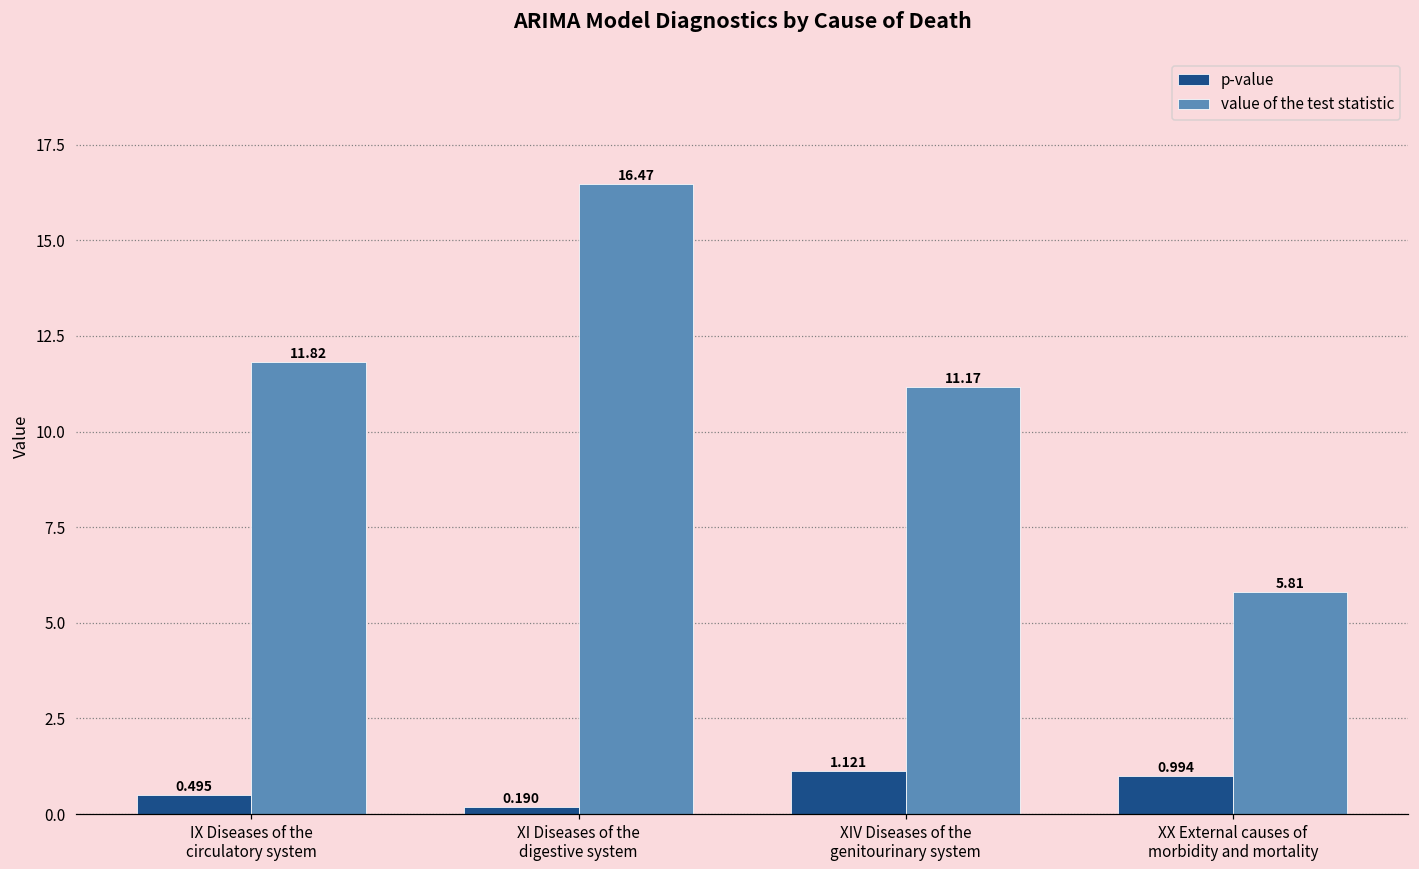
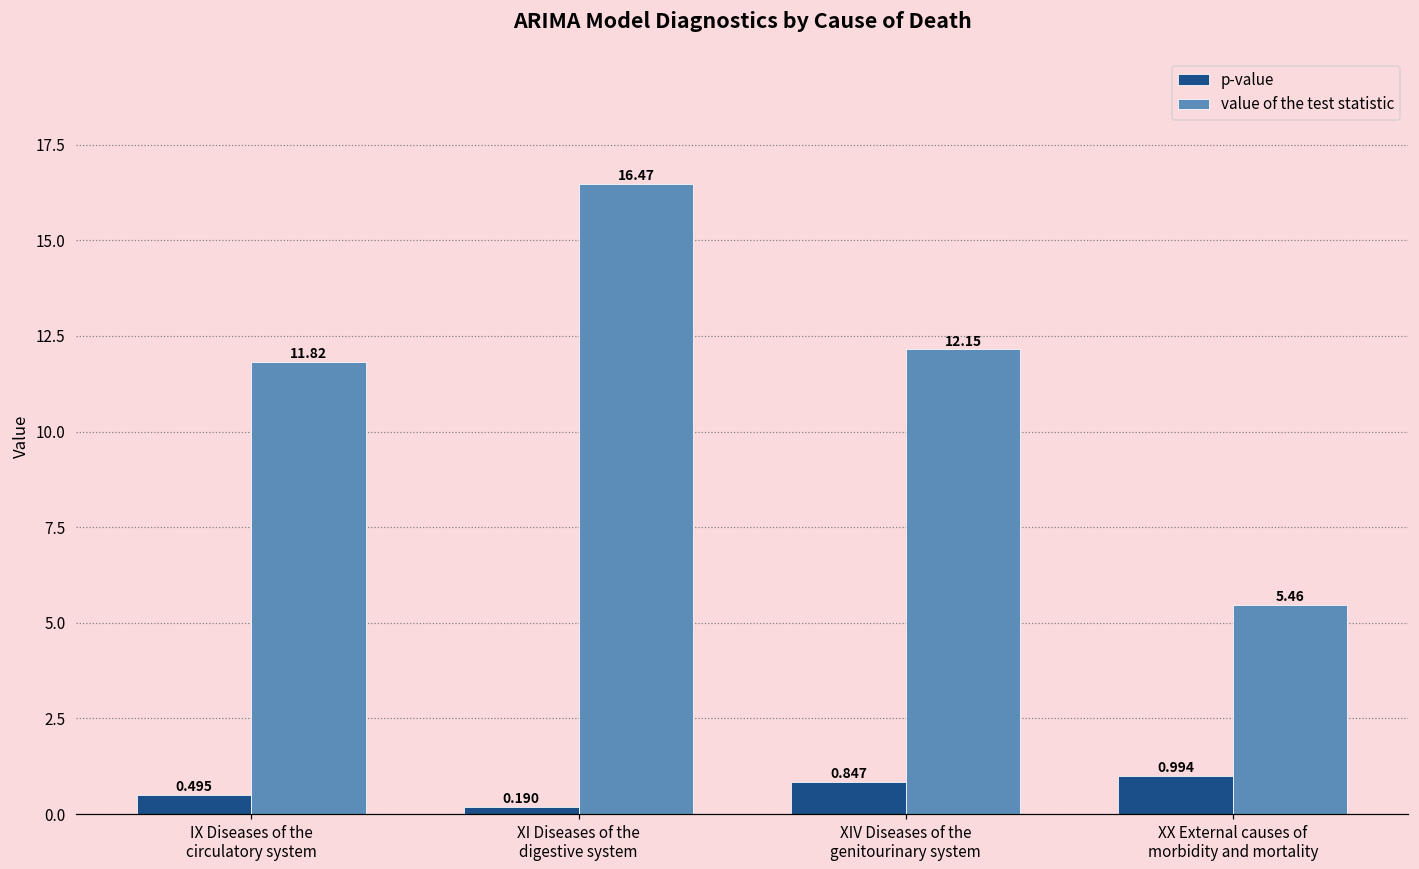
  {
    "p-value": {
      "IX Diseases of the circulatory system": 0.495,
      "XI Diseases of the digestive system": 0.190,
-     "XIV Diseases of the genitourinary system": 1.121,
+     "XIV Diseases of the genitourinary system": 0.847,
      "XX External causes of morbidity and mortality": 0.994
    },
    "value of the test statistic": {
      "IX Diseases of the circulatory system": 11.82,
      "XI Diseases of the digestive system": 16.47,
-     "XIV Diseases of the genitourinary system": 11.17,
-     "XX External causes of morbidity and mortality": 5.81
+     "XIV Diseases of the genitourinary system": 12.15,
+     "XX External causes of morbidity and mortality": 5.46
    }
  }
